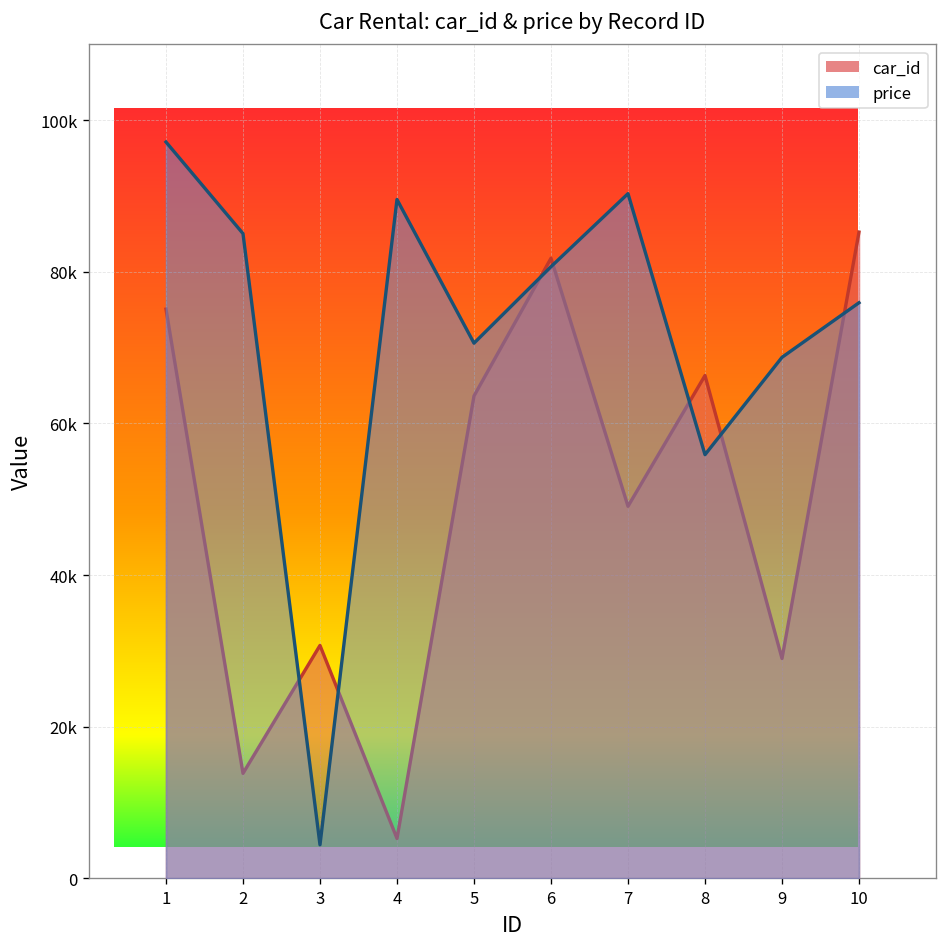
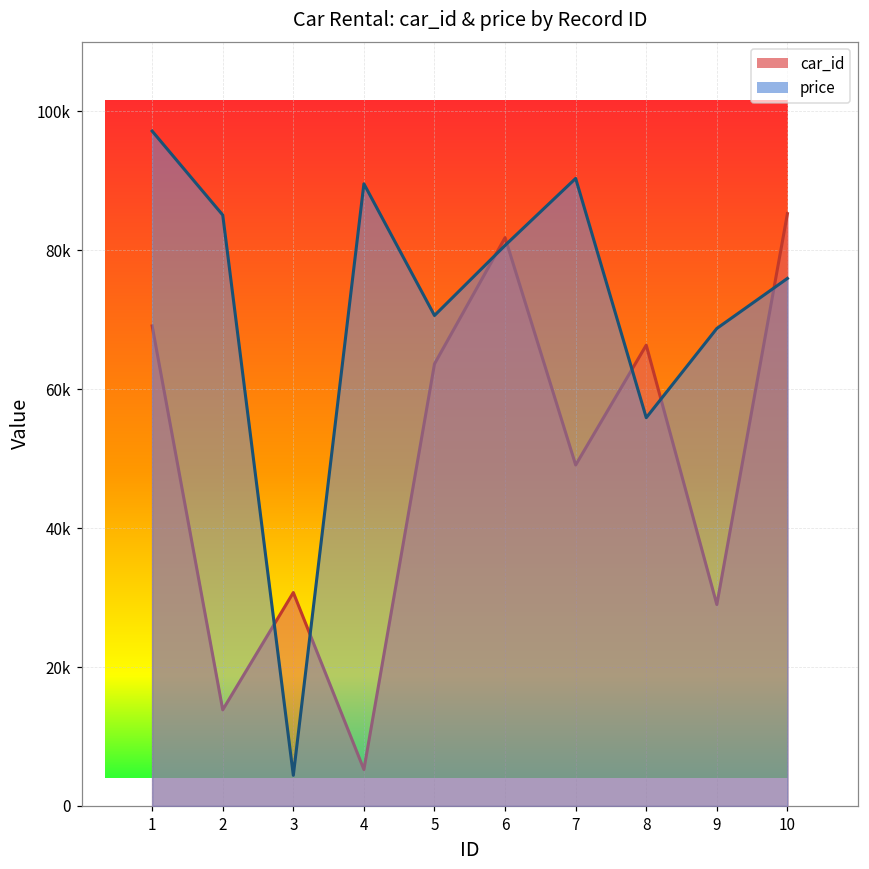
  {
    "car_id": {
-     "1": 75000,
+     "1": 69000,
      "2": 14000,
      "3": 31000,
      "4": 5000,
      "5": 64000,
      "6": 82000,
      "7": 49000,
      "8": 66000,
      "9": 29000,
      "10": 85000
    },
    "price": {
      "1": 97000,
      "2": 85000,
      "3": 4000,
      "4": 90000,
      "5": 71000,
      "6": 81000,
      "7": 90000,
      "8": 56000,
      "9": 69000,
      "10": 76000
    }
  }
